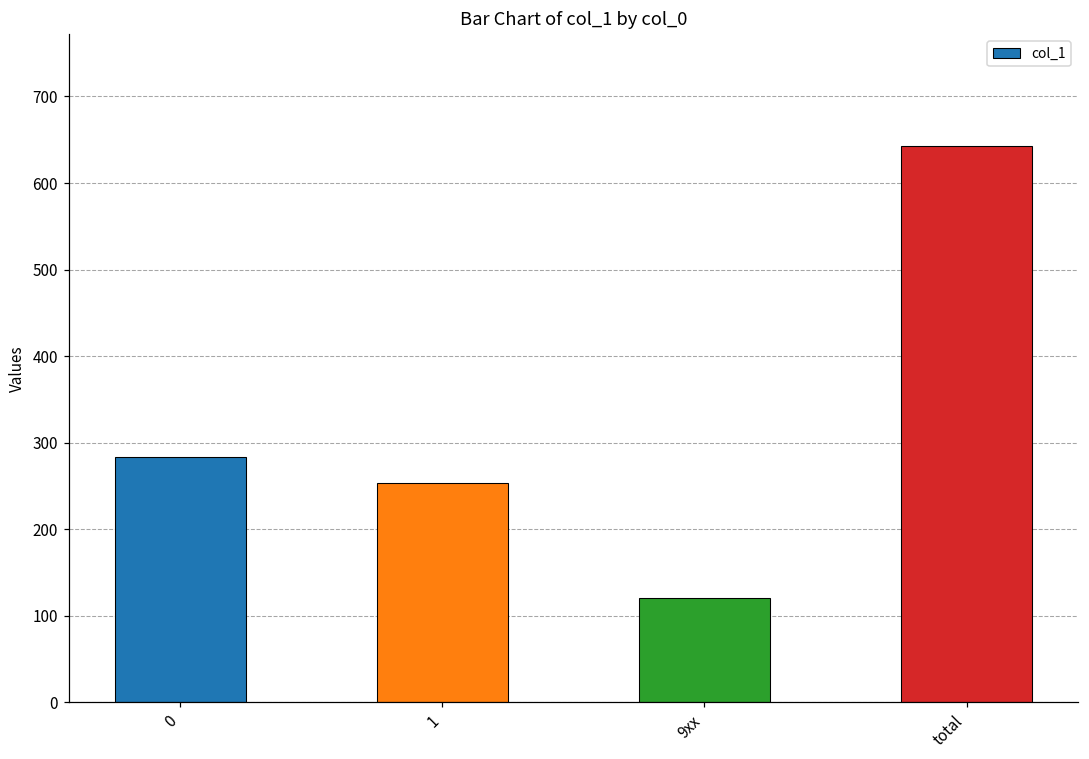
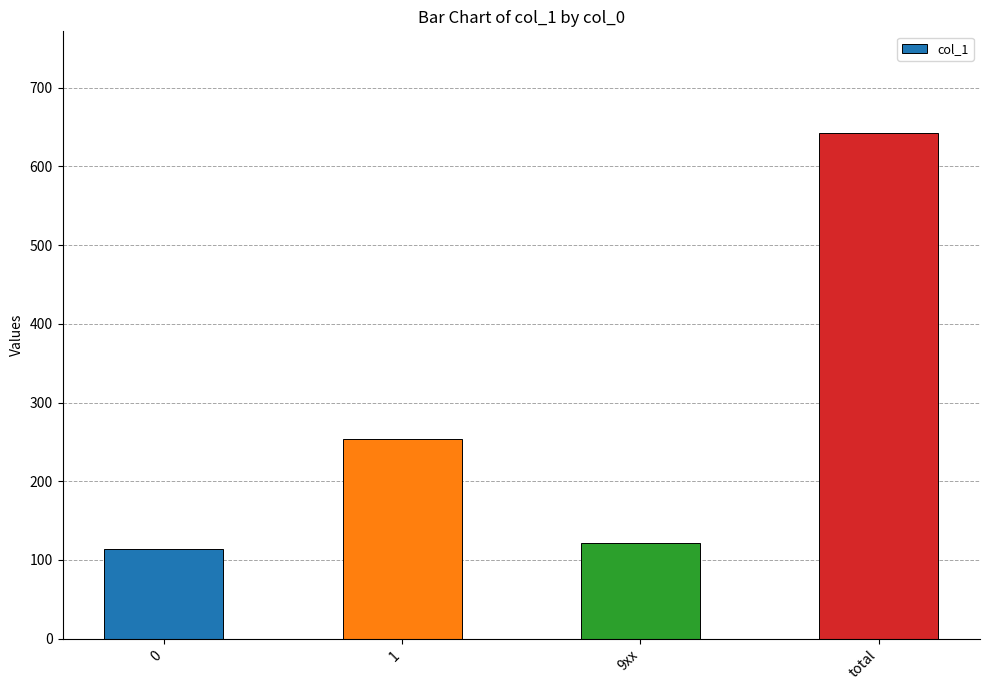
  {
-   "0": 280,
+   "0": 110,
    "1": 250,
    "9xx": 120,
    "total": 640
  }
